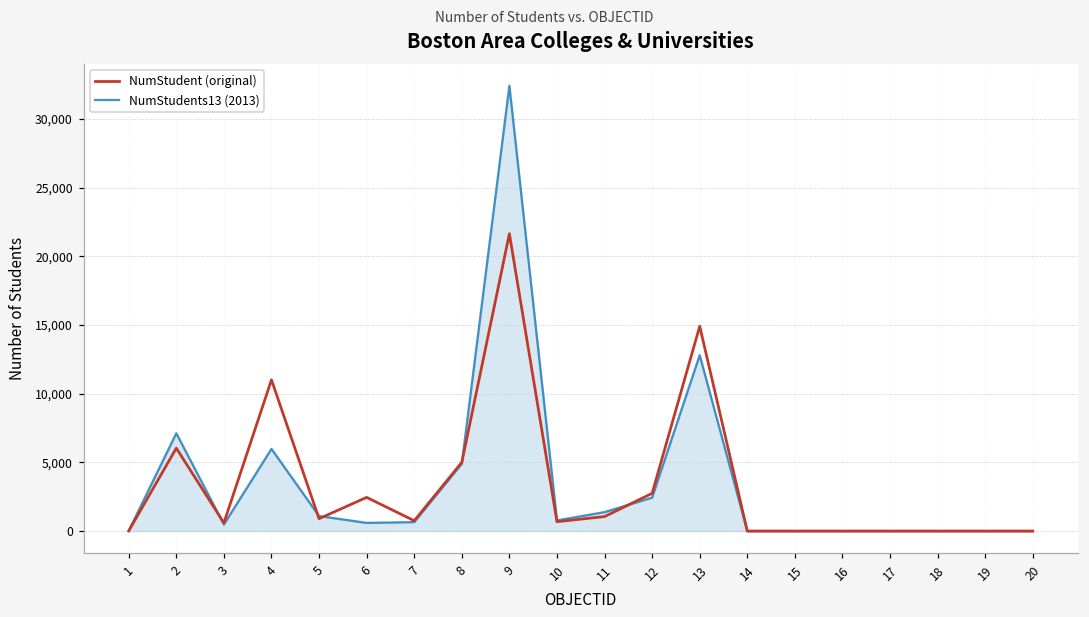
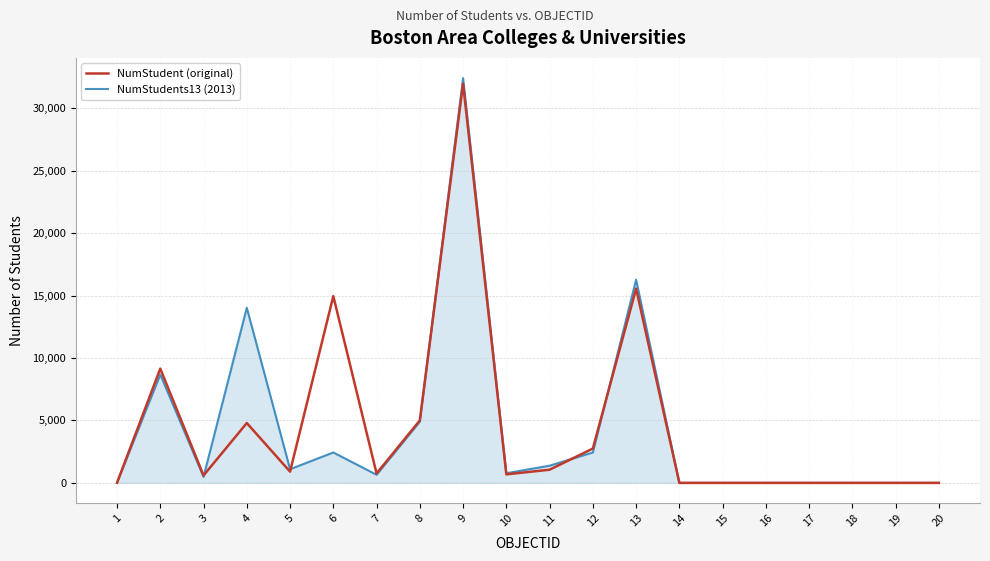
  {
    "NumStudent (original)": {
-     "2": "6,000",
-     "4": "11,000",
-     "6": "2,500",
-     "9": "21,600",
+     "2": "9,100",
+     "4": "4,800",
+     "6": "15,000",
+     "9": "32,000",
      "11": "1,100",
      "12": "2,700",
-     "13": "14,900"
+     "13": "15,600"
    },
    "NumStudents13 (2013)": {
-     "2": "7,100",
-     "4": "6,000",
-     "6": "600",
+     "2": "8,700",
+     "4": "14,000",
+     "6": "2,400",
      "9": "32,400",
      "11": "1,400",
      "12": "2,400",
-     "13": "12,800"
+     "13": "16,300"
    }
  }
